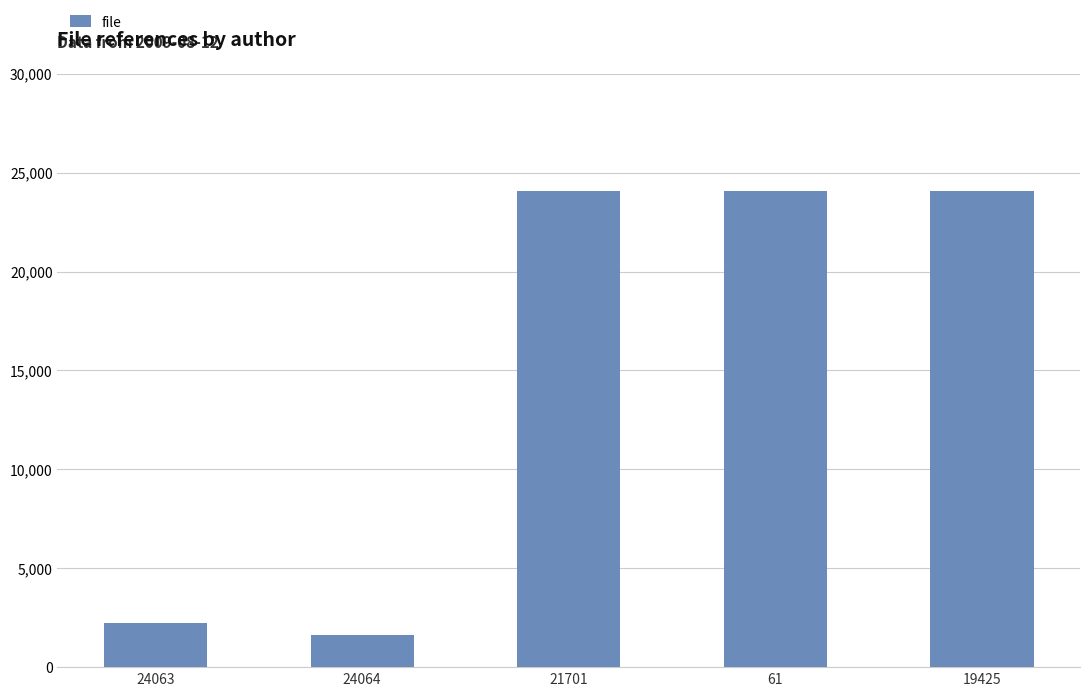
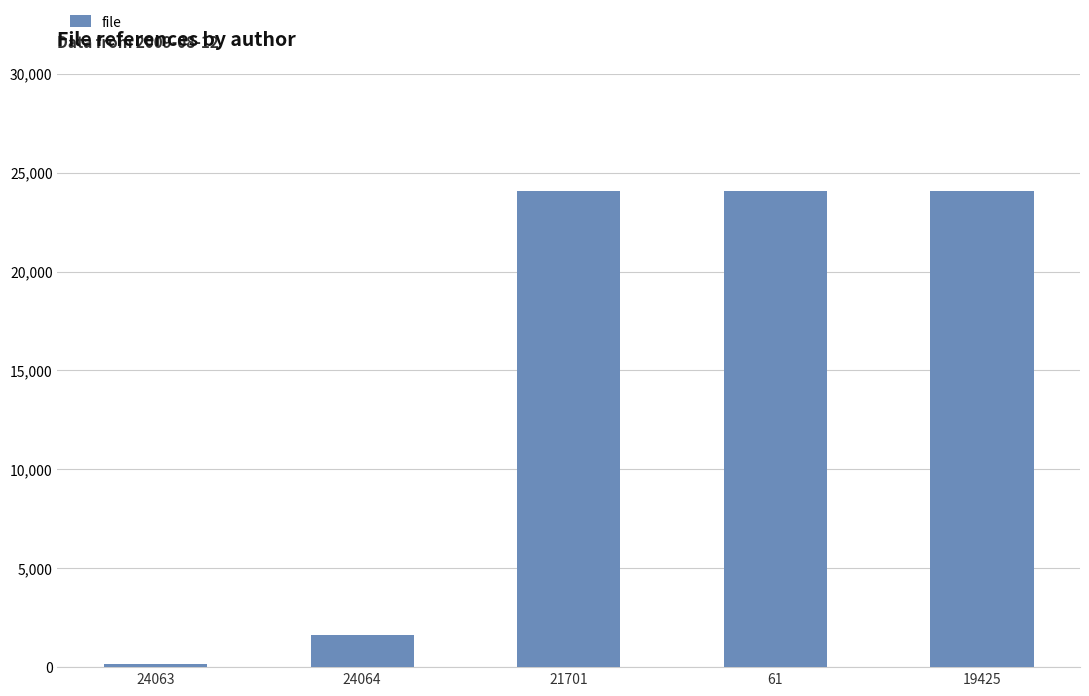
  {
-   "24063": "2,200",
+   "24063": "100",
    "24064": "1,600",
    "21701": "24,100",
    "61": "24,100",
    "19425": "24,100"
  }
